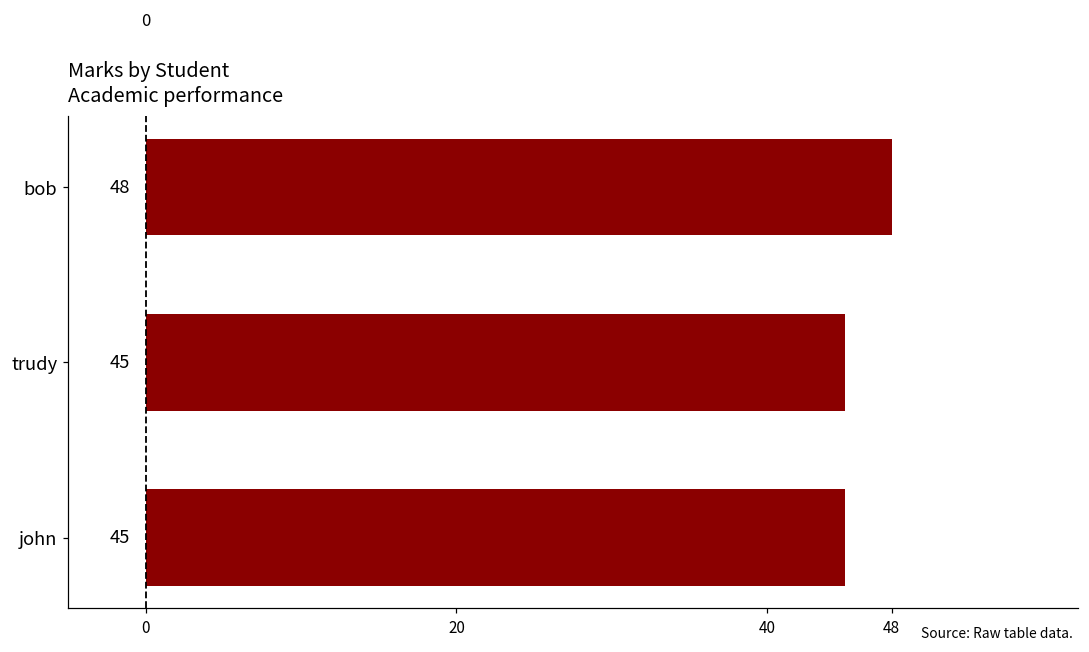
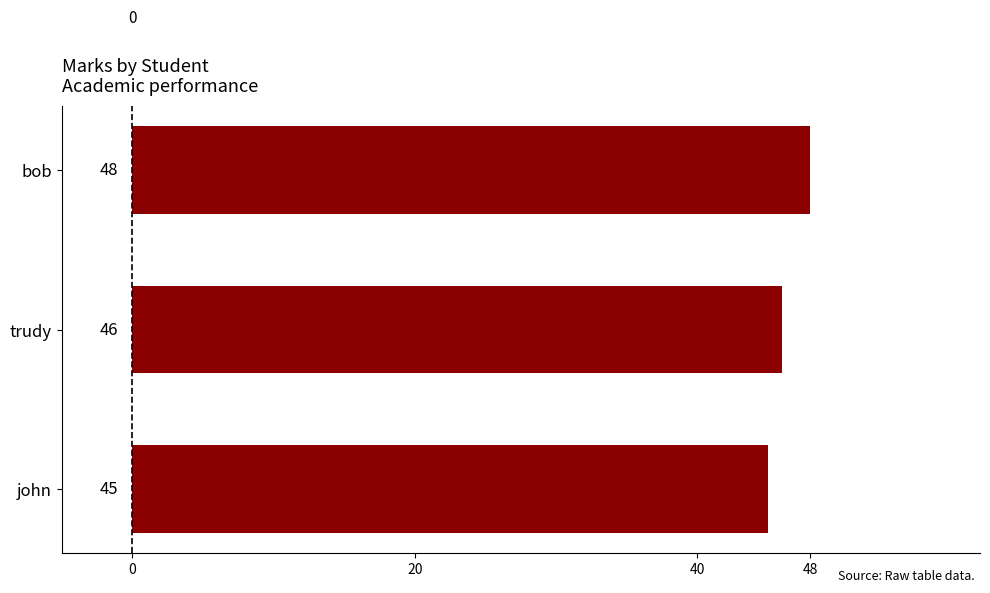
  {
-   "trudy": 45
+   "trudy": 46
  }
